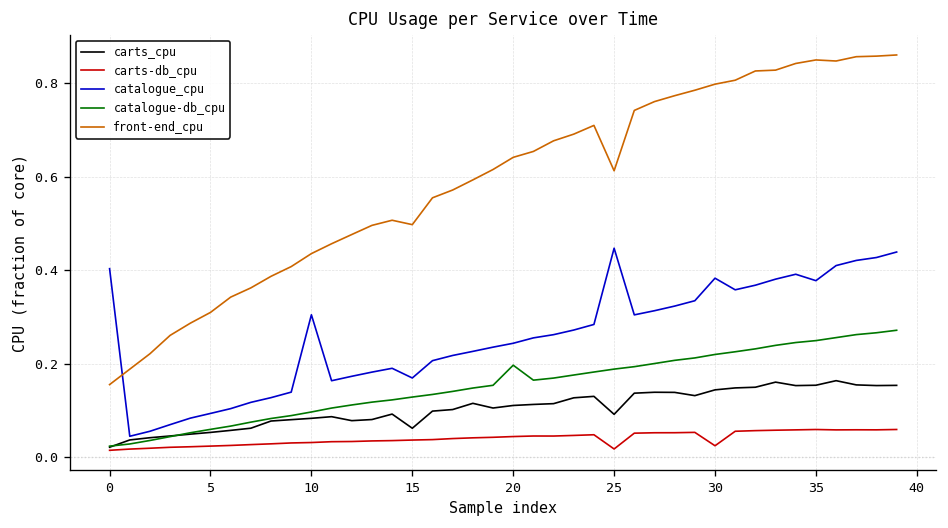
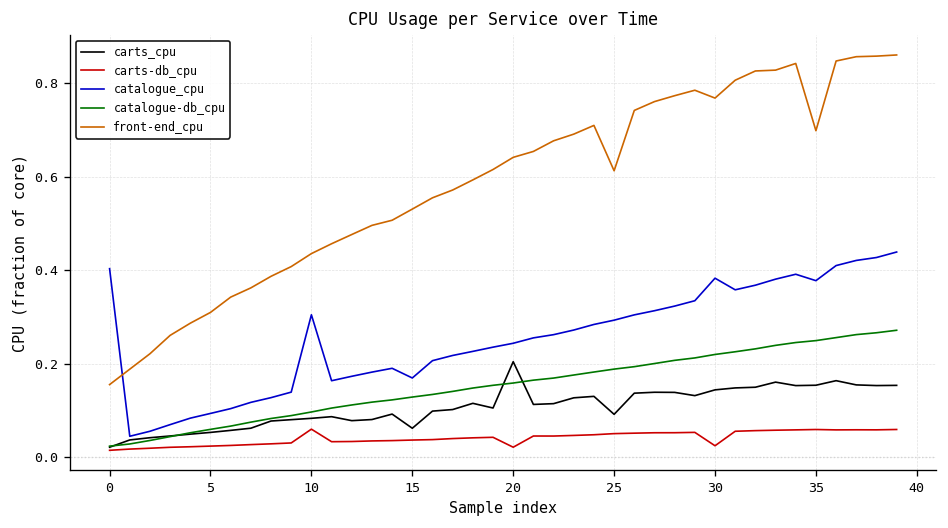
  {
    "carts_cpu": {
      "10": 0.08,
      "15": 0.06,
-     "20": 0.11,
+     "20": 0.20,
      "25": 0.09,
      "30": 0.14,
      "35": 0.15
    },
    "carts-db_cpu": {
      "5": 0.02,
-     "10": 0.03,
+     "10": 0.06,
      "15": 0.04,
-     "20": 0.04,
-     "25": 0.02,
+     "20": 0.02,
+     "25": 0.05,
      "30": 0.02,
      "35": 0.06
    },
    "catalogue_cpu": {
      "0": 0.40,
      "5": 0.09,
      "10": 0.30,
      "15": 0.17,
      "20": 0.24,
-     "25": 0.45,
+     "25": 0.29,
      "30": 0.38,
      "35": 0.38
    },
    "catalogue-db_cpu": {
      "10": 0.10,
      "15": 0.13,
-     "20": 0.20,
+     "20": 0.16,
      "25": 0.19,
      "30": 0.22,
      "35": 0.25
    },
    "front-end_cpu": {
      "0": 0.16,
      "5": 0.31,
      "10": 0.44,
-     "15": 0.50,
+     "15": 0.53,
      "20": 0.64,
      "25": 0.61,
-     "30": 0.80,
-     "35": 0.85
+     "30": 0.77,
+     "35": 0.70
    }
  }
